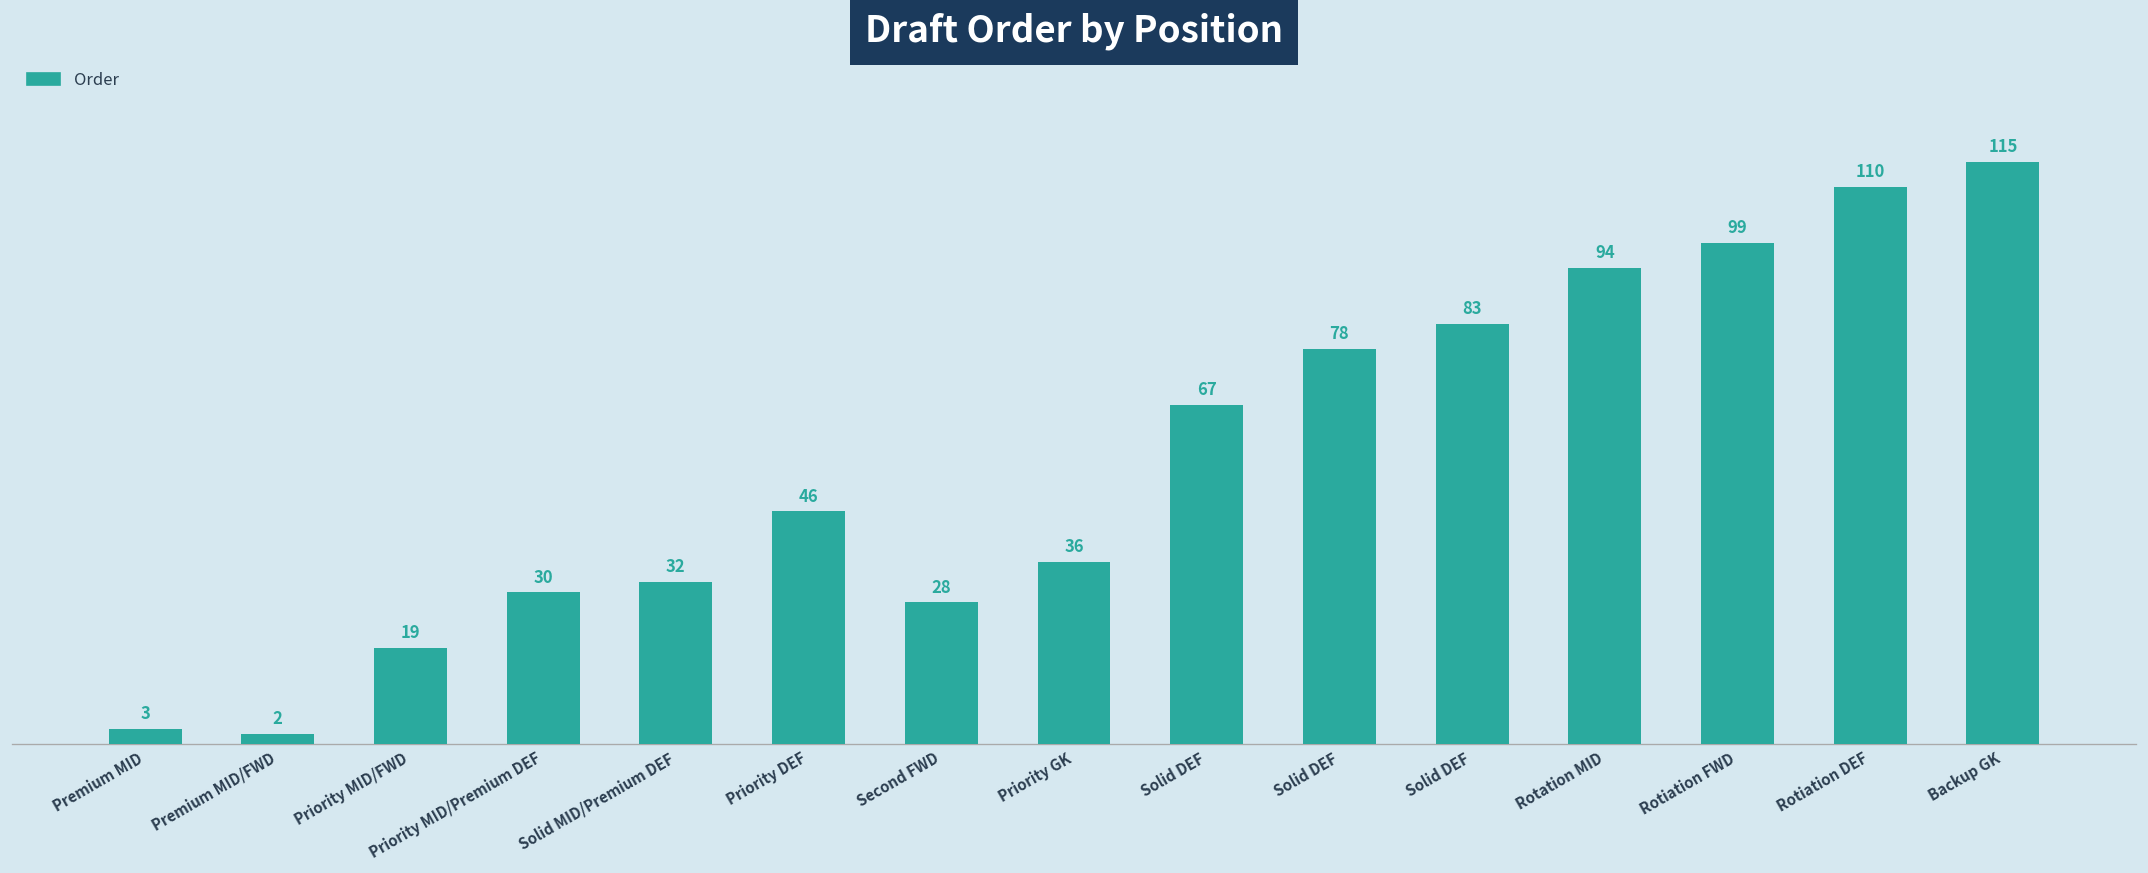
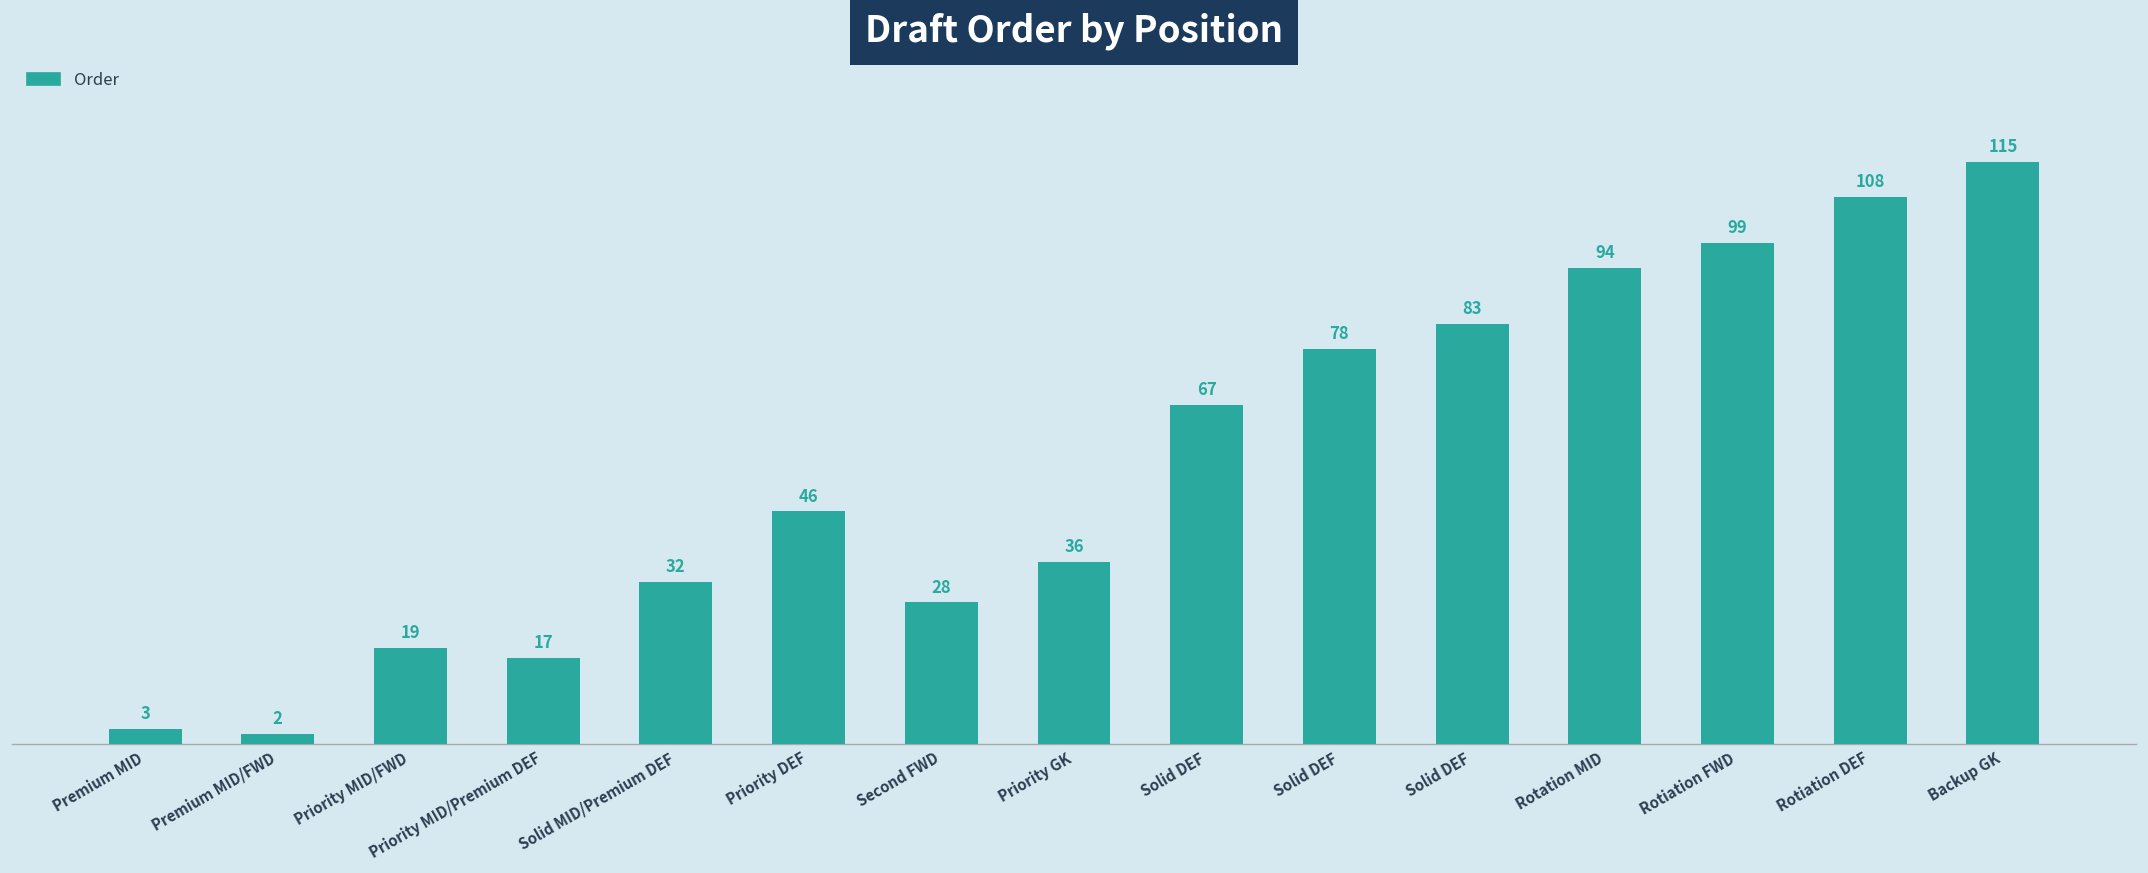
  {
    "Premium MID": 3,
    "Premium MID/FWD": 2,
    "Priority MID/FWD": 19,
-   "Priority MID/Premium DEF": 30,
+   "Priority MID/Premium DEF": 17,
    "Solid MID/Premium DEF": 32,
    "Priority DEF": 46,
    "Second FWD": 28,
    "Priority GK": 36,
    "Rotation MID": 94,
    "Rotiation FWD": 99,
-   "Rotiation DEF": 110,
+   "Rotiation DEF": 108,
    "Backup GK": 115
  }
